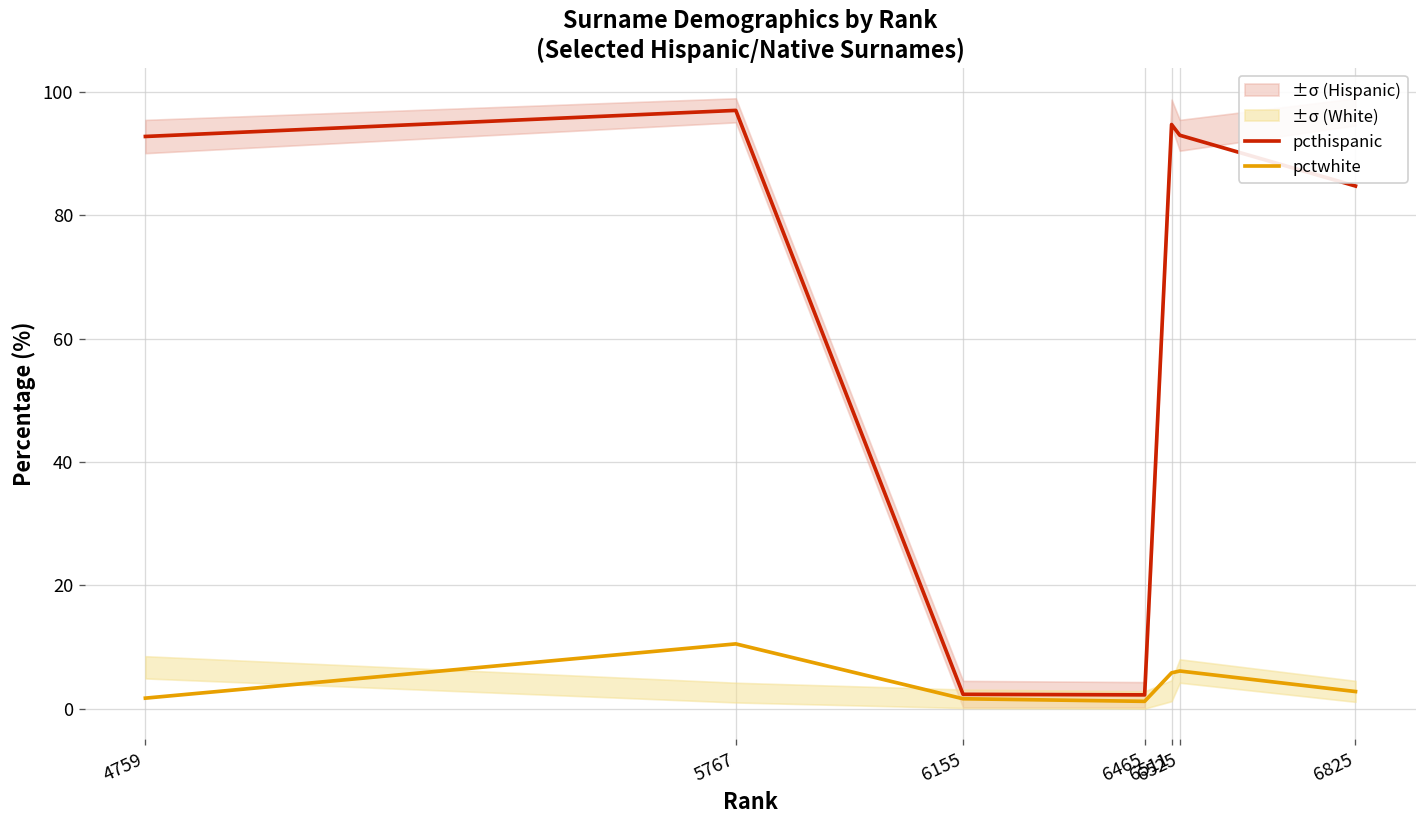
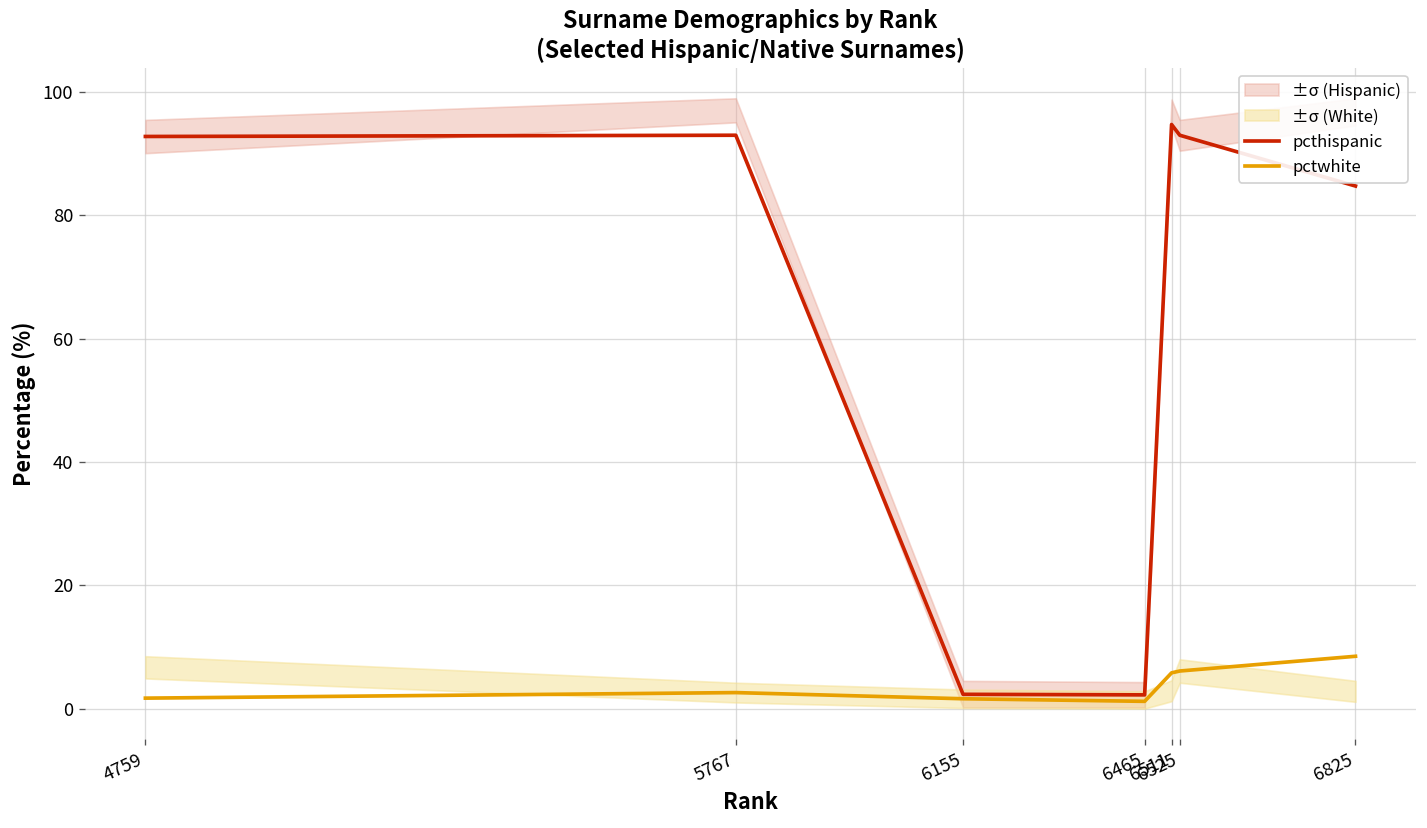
  {
    "pcthispanic": {
      "4759": 93,
-     "5767": 97,
+     "5767": 93,
      "6155": 2,
      "6465": 2,
      "6511": 95,
      "6525": 93,
      "6825": 85
    },
    "pctwhite": {
      "4759": 2,
-     "5767": 11,
+     "5767": 3,
      "6155": 2,
      "6465": 1,
      "6511": 6,
      "6525": 6,
-     "6825": 3
+     "6825": 8
    }
  }
